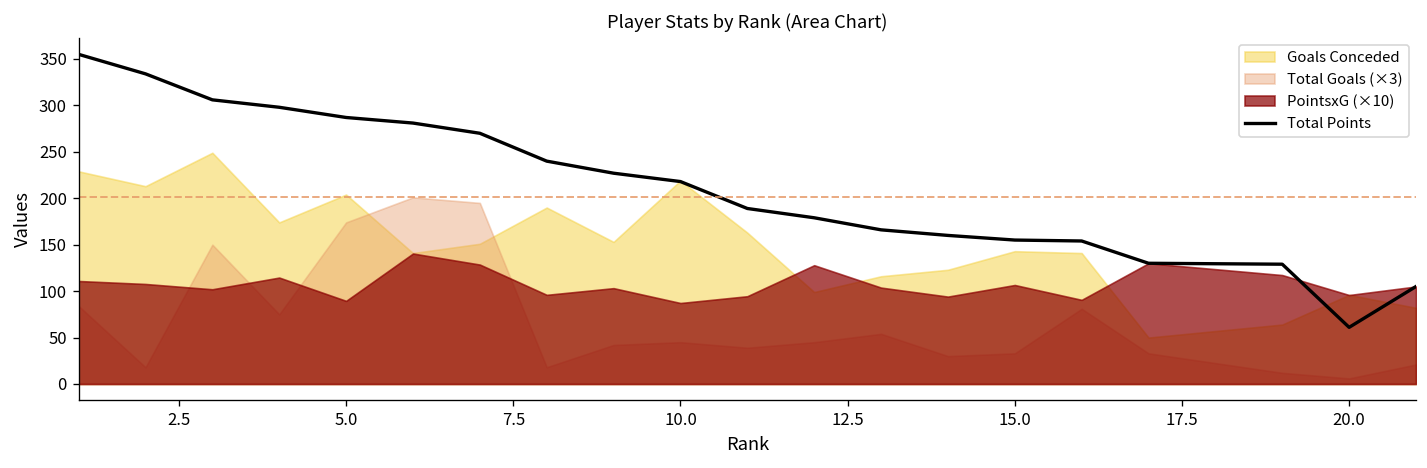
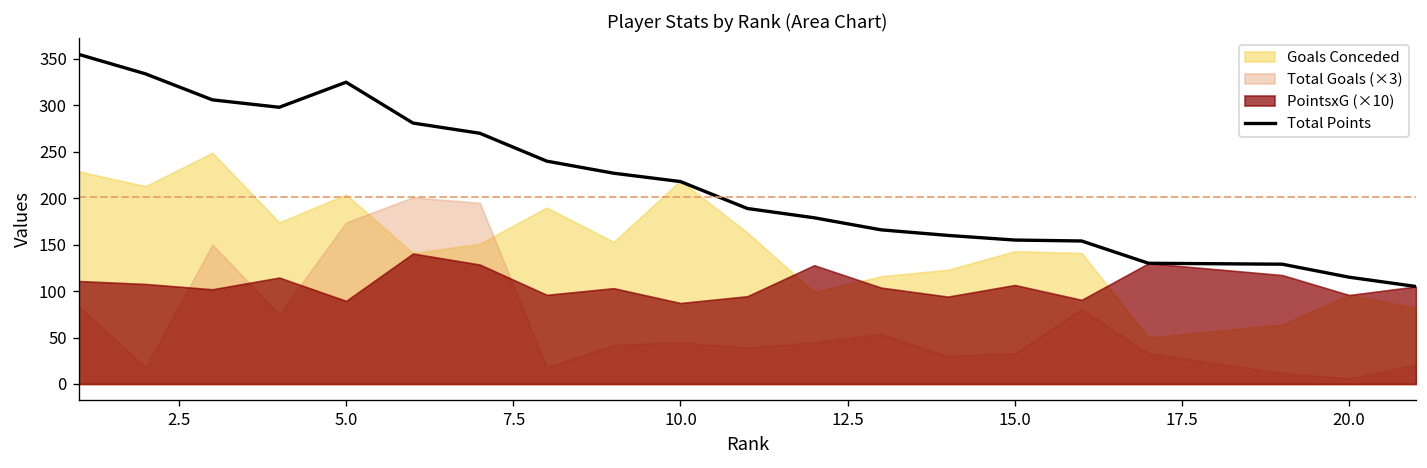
  {
    "Total Points": {
-     "5.0": 290,
+     "5.0": 330,
      "15.0": 160,
-     "20.0": 60
+     "20.0": 120
    },
    "PointsxG (×10)": {
      "5.0": 90,
      "10.0": 90,
      "15.0": 110
    }
  }
